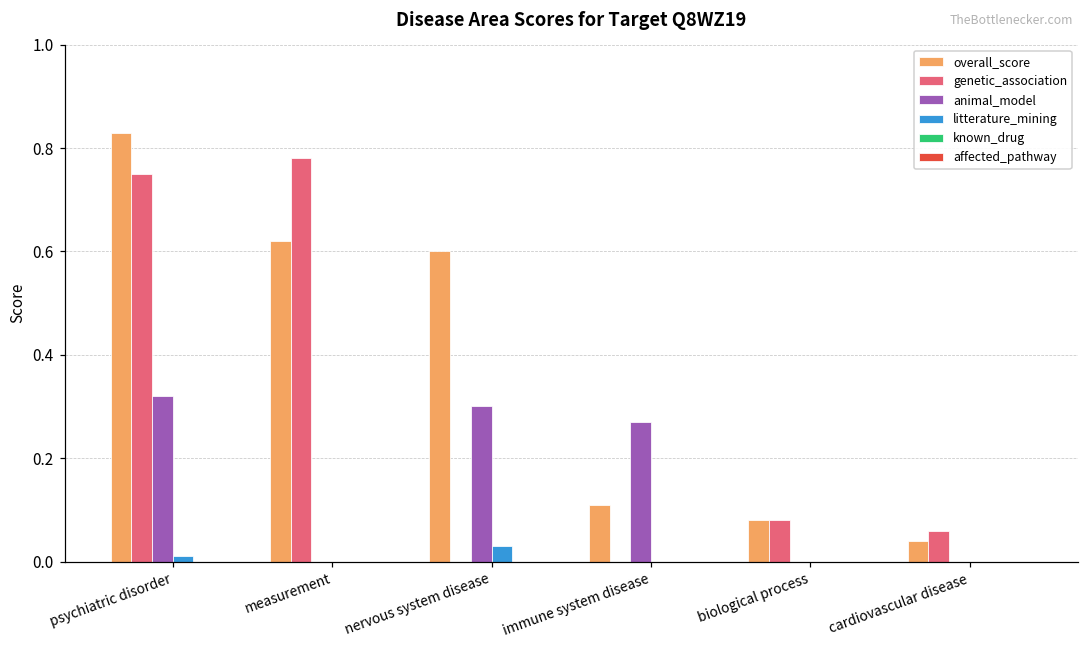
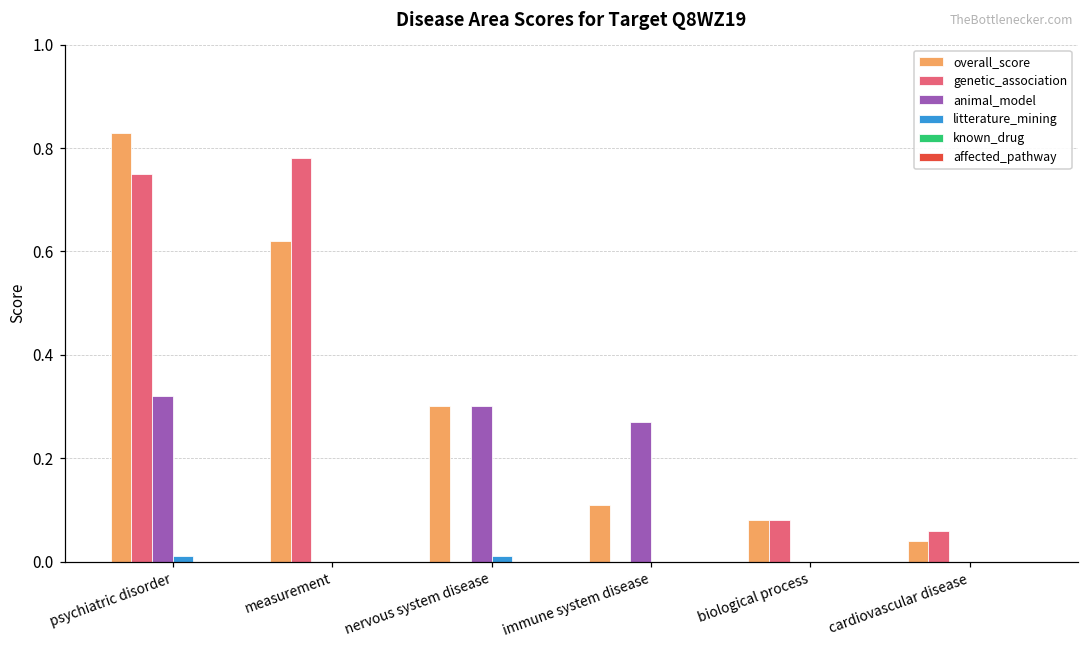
  {
    "overall_score": {
      "psychiatric disorder": 0.83,
      "measurement": 0.62,
-     "nervous system disease": 0.6,
+     "nervous system disease": 0.3,
      "immune system disease": 0.11,
      "biological process": 0.08,
      "cardiovascular disease": 0.04
    },
    "genetic_association": {
      "psychiatric disorder": 0.75,
      "measurement": 0.78,
      "nervous system disease": 0.00,
      "immune system disease": 0.00,
      "biological process": 0.08,
      "cardiovascular disease": 0.06
    },
    "animal_model": {
      "psychiatric disorder": 0.32,
      "measurement": 0.00,
      "nervous system disease": 0.30,
      "immune system disease": 0.27,
      "biological process": 0.00,
      "cardiovascular disease": 0.00
    },
    "litterature_mining": {
      "psychiatric disorder": 0.01,
      "measurement": 0.00,
-     "nervous system disease": 0.03,
+     "nervous system disease": 0.01,
      "immune system disease": 0.00,
      "biological process": 0.00,
      "cardiovascular disease": 0.00
    },
    "known_drug": {
      "psychiatric disorder": 0.00,
      "measurement": 0.00,
      "nervous system disease": 0.00,
      "immune system disease": 0.00,
      "biological process": 0.00,
      "cardiovascular disease": 0.00
    },
    "affected_pathway": {
      "psychiatric disorder": 0.00,
      "measurement": 0.00,
      "nervous system disease": 0.00,
      "immune system disease": 0.00,
      "biological process": 0.00,
      "cardiovascular disease": 0.00
    }
  }
